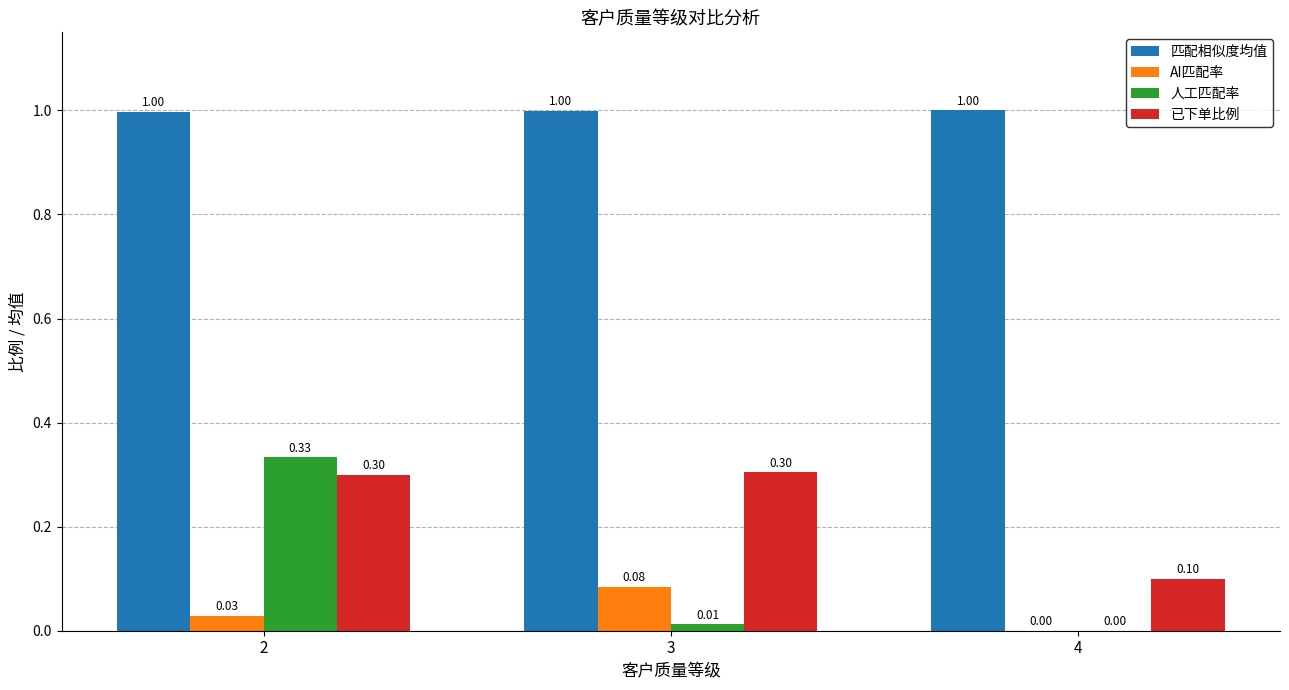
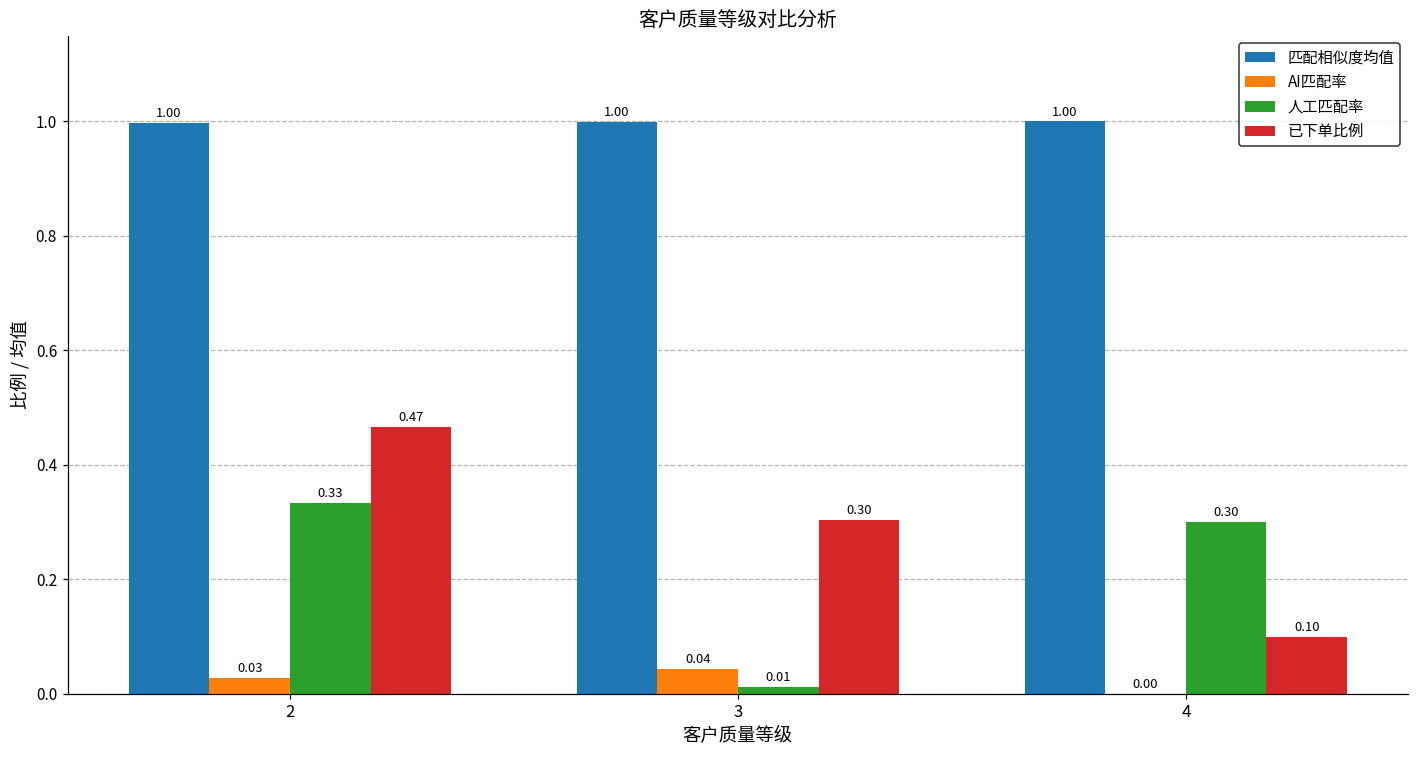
  {
    "匹配相似度均值": {
      "2": 1.00,
      "3": 1.00,
      "4": 1.00
    },
    "AI匹配率": {
      "2": 0.03,
-     "3": 0.08,
+     "3": 0.04,
      "4": 0.00
    },
    "人工匹配率": {
      "2": 0.33,
      "3": 0.01,
-     "4": 0.00
+     "4": 0.30
    },
    "已下单比例": {
-     "2": 0.30,
+     "2": 0.47,
      "3": 0.30,
      "4": 0.10
    }
  }
